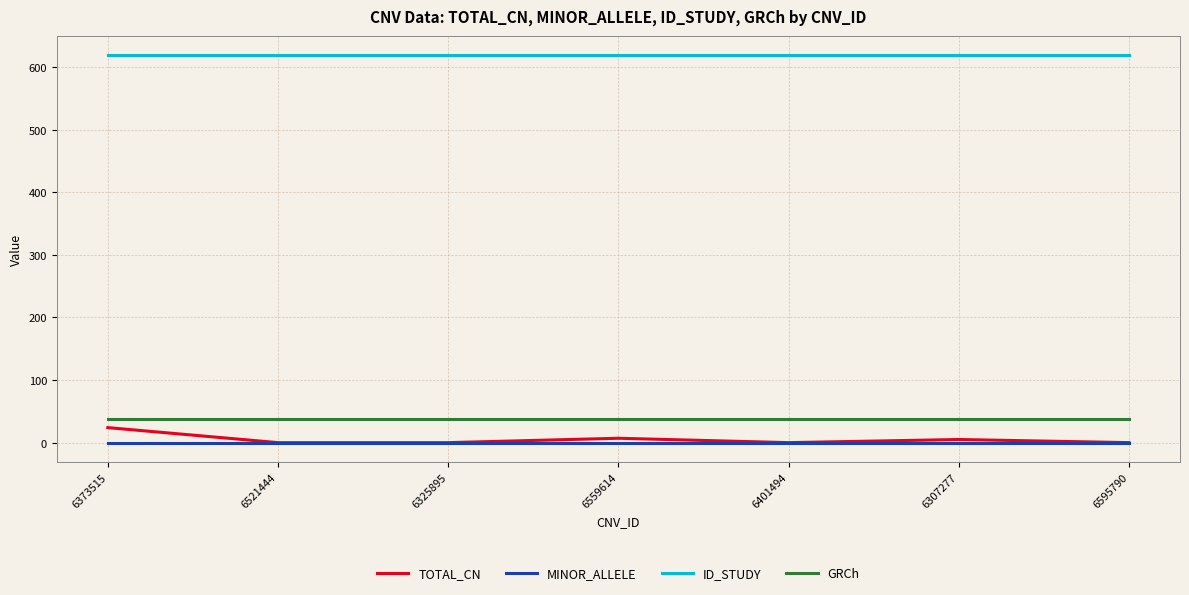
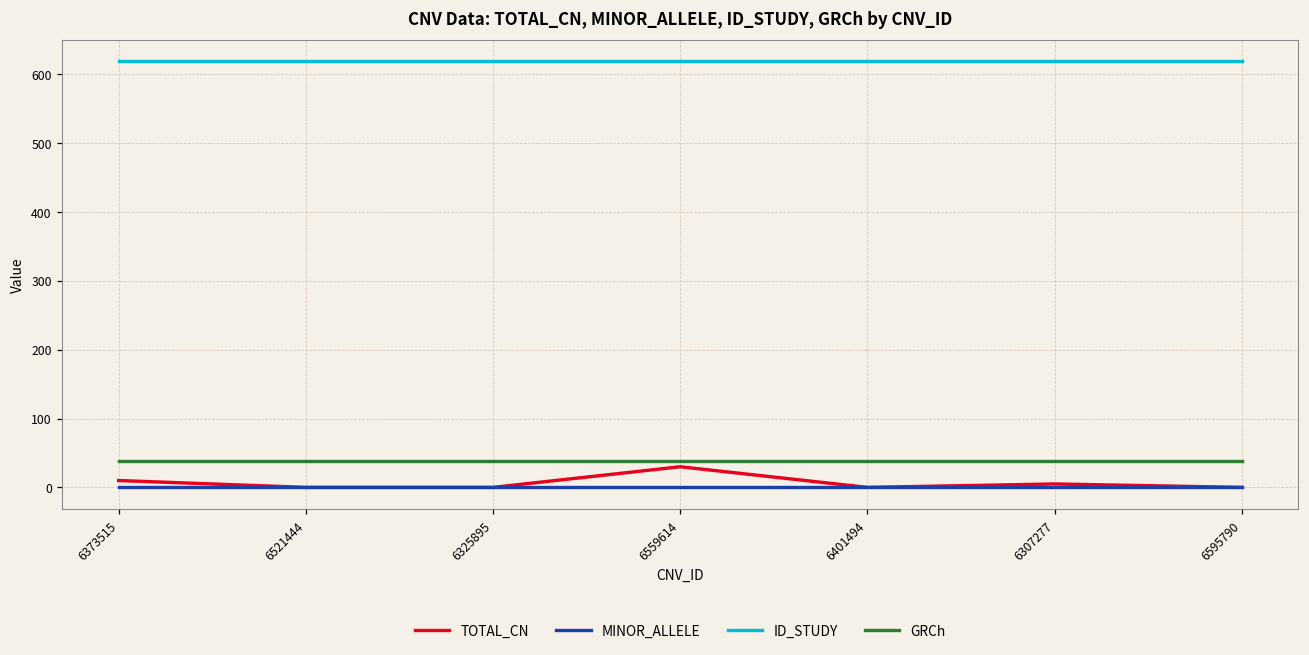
  {
    "TOTAL_CN": {
-     "6373515": 20,
-     "6559614": 10,
+     "6373515": 10,
+     "6559614": 30,
      "6307277": 10
    },
    "MINOR_ALLELE": {
      "6373515": 0,
      "6559614": 0,
      "6307277": 0
    },
    "ID_STUDY": {
      "6373515": 620,
      "6521444": 620,
      "6325895": 620,
      "6559614": 620,
      "6401494": 620,
      "6307277": 620,
      "6595790": 620
    },
    "GRCh": {
      "6373515": 40,
      "6521444": 40,
      "6325895": 40,
      "6559614": 40,
      "6401494": 40,
      "6307277": 40,
      "6595790": 40
    }
  }
